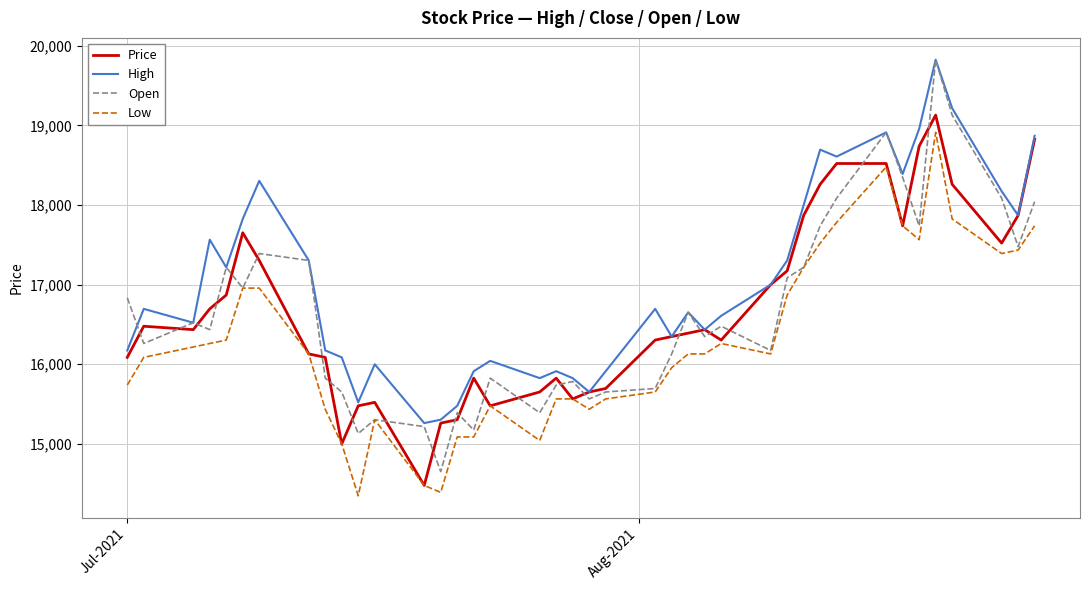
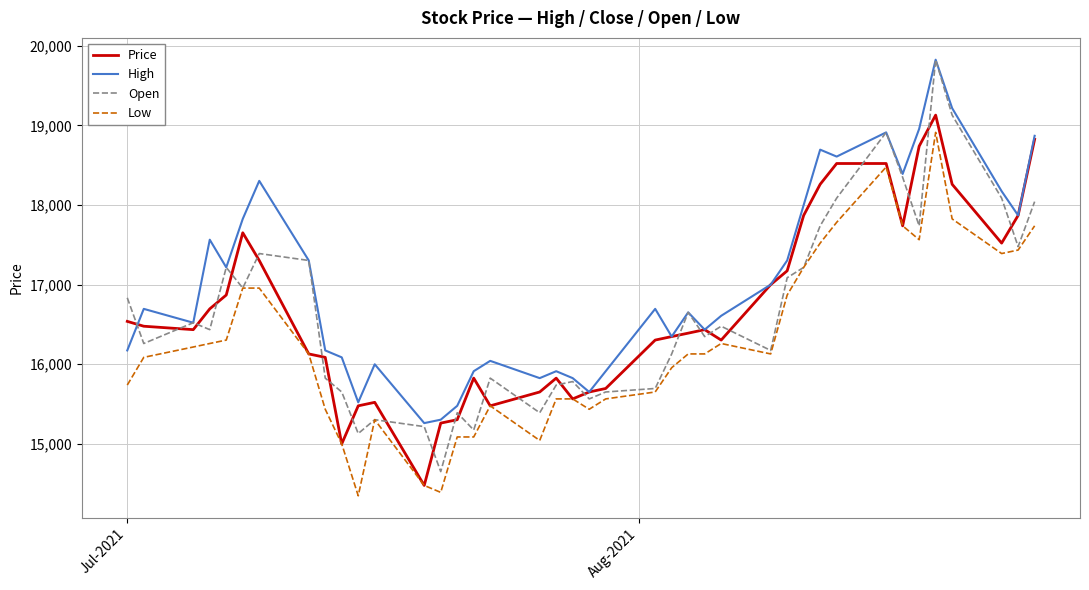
  {
    "Price": {
-     "Jul-2021": "16,100"
+     "Jul-2021": "16,500"
    },
    "High": {
      "Jul-2021": "16,200"
    },
    "Open": {
      "Jul-2021": "16,800"
    },
    "Low": {
      "Jul-2021": "15,700"
    }
  }
